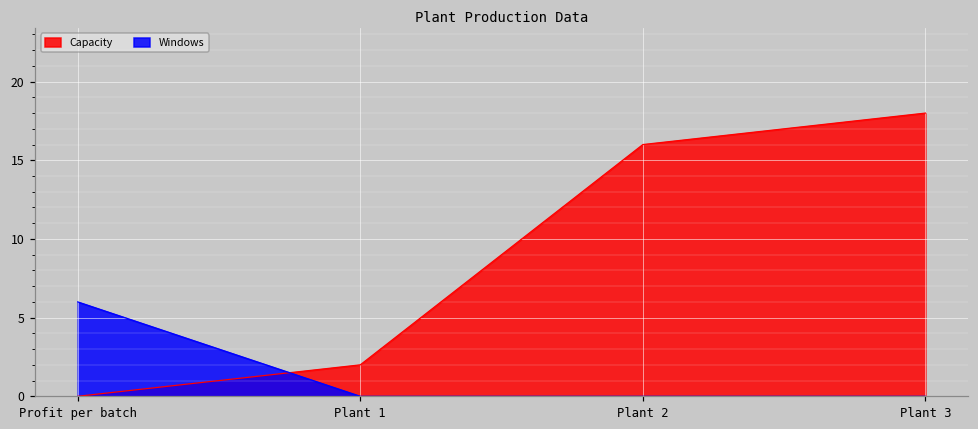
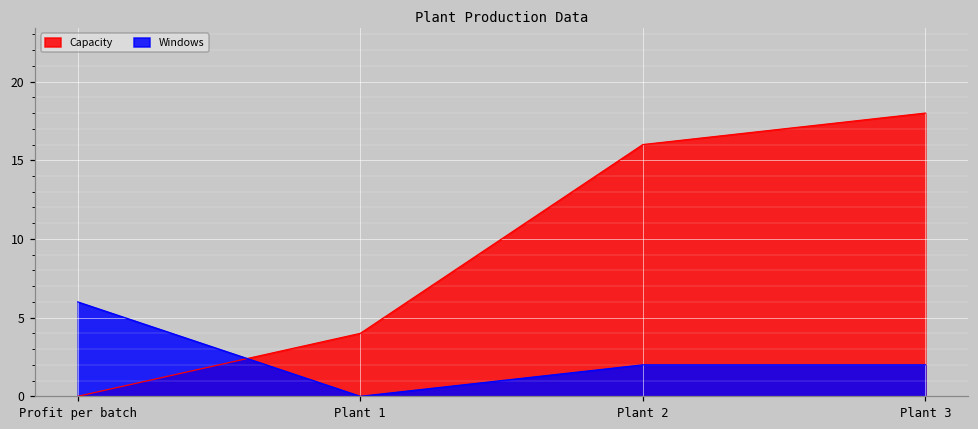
  {
    "Capacity": {
      "Profit per batch": 0,
-     "Plant 1": 2,
+     "Plant 1": 4,
      "Plant 2": 16,
      "Plant 3": 18
    },
    "Windows": {
      "Profit per batch": 6,
      "Plant 1": 0,
-     "Plant 2": 0,
-     "Plant 3": 0
+     "Plant 2": 2,
+     "Plant 3": 2
    }
  }
